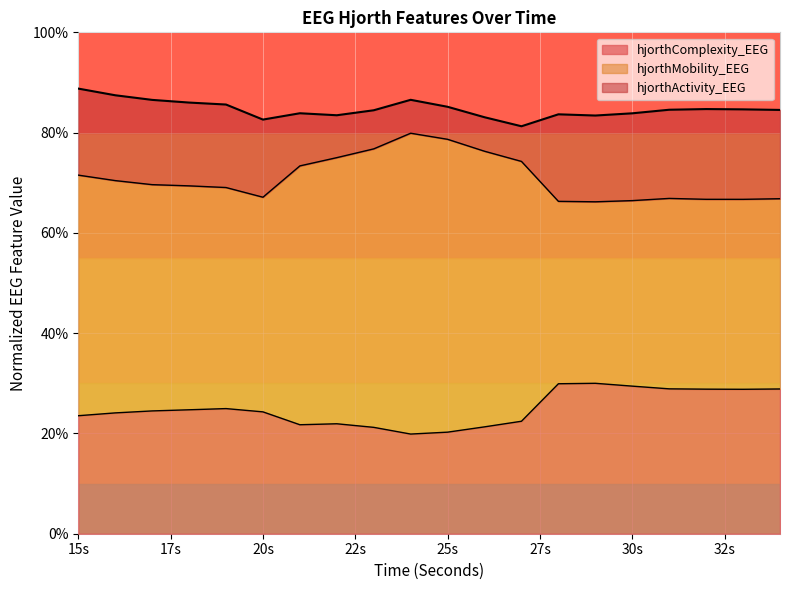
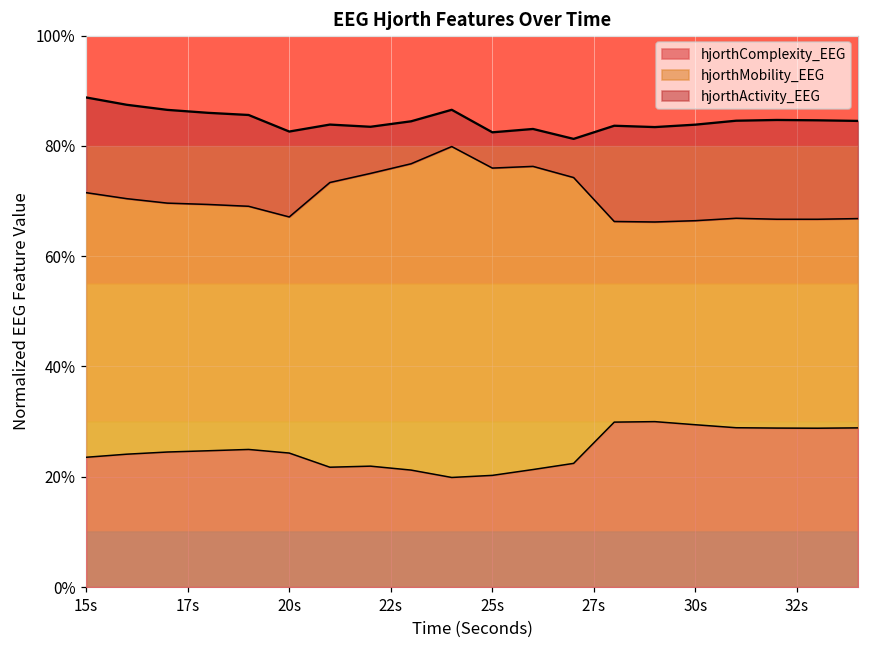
  {
    "hjorthMobility_EEG": {
      "15s": "48%",
      "20s": "43%",
-     "25s": "58%",
+     "25s": "56%",
      "30s": "37%"
    }
  }
